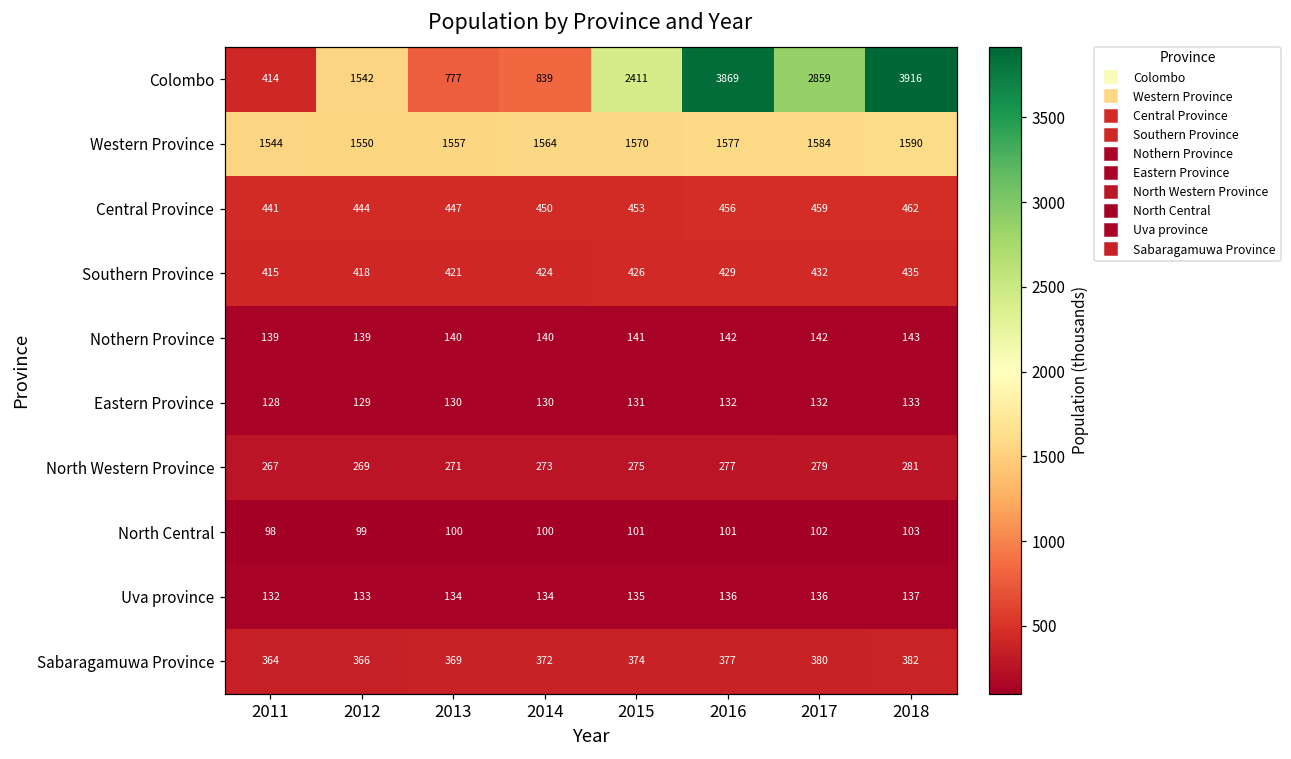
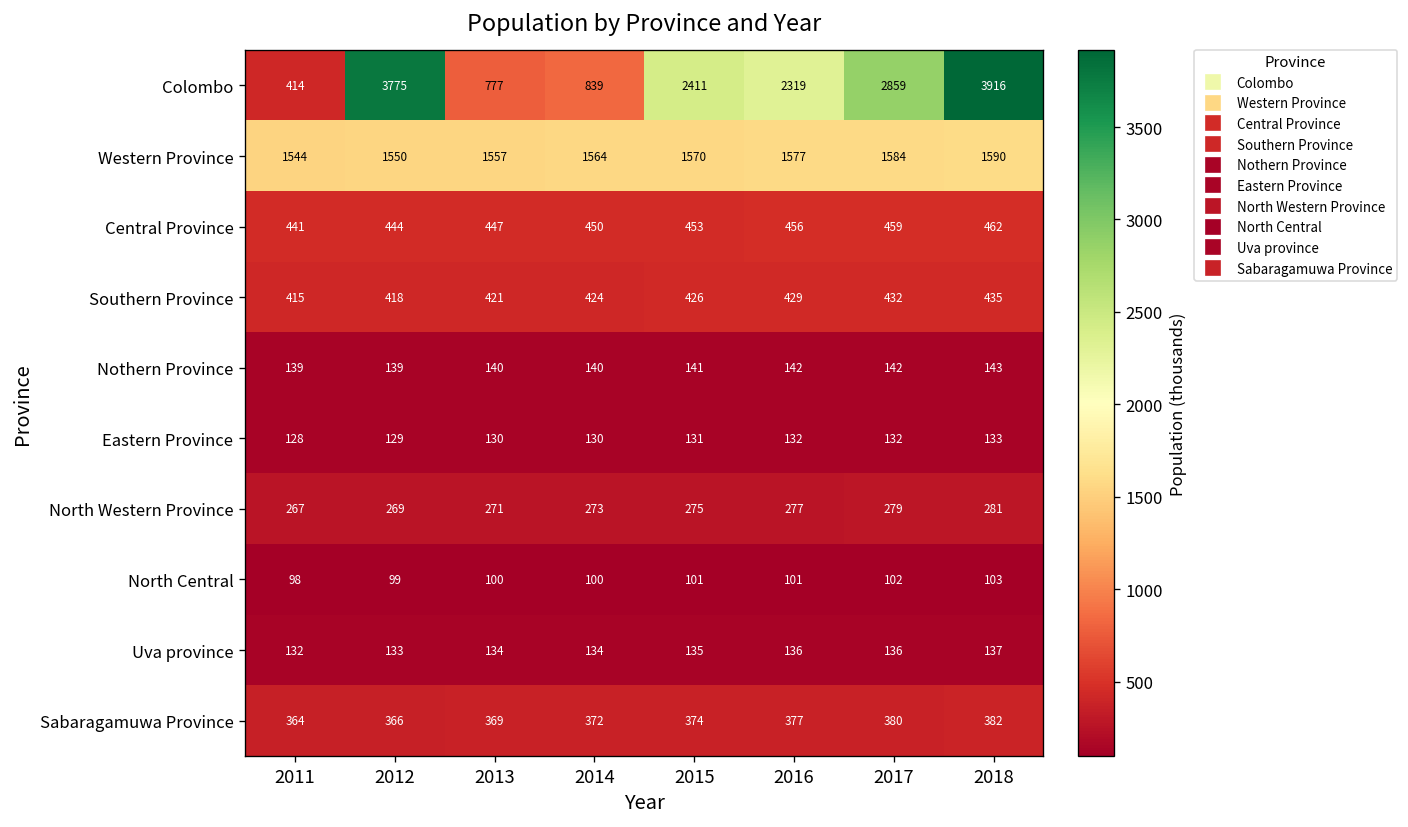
  {
    "Colombo": {
      "2011": 414,
-     "2012": 1542,
+     "2012": 3775,
      "2013": 777,
      "2014": 839,
      "2015": 2411,
-     "2016": 3869,
+     "2016": 2319,
      "2017": 2859,
      "2018": 3916
    },
    "Western Province": {
      "2011": 1544,
      "2012": 1550,
      "2013": 1557,
      "2014": 1564,
      "2015": 1570,
      "2016": 1577,
      "2017": 1584,
      "2018": 1590
    },
    "Central Province": {
      "2011": 441,
      "2012": 444,
      "2013": 447,
      "2014": 450,
      "2015": 453,
      "2016": 456,
      "2017": 459,
      "2018": 462
    },
    "Southern Province": {
      "2011": 415,
      "2012": 418,
      "2013": 421,
      "2014": 424,
      "2015": 426,
      "2016": 429,
      "2017": 432,
      "2018": 435
    },
    "Nothern Province": {
      "2011": 139,
      "2012": 139,
      "2013": 140,
      "2014": 140,
      "2015": 141,
      "2016": 142,
      "2017": 142,
      "2018": 143
    },
    "Eastern Province": {
      "2011": 128,
      "2012": 129,
      "2013": 130,
      "2014": 130,
      "2015": 131,
      "2016": 132,
      "2017": 132,
      "2018": 133
    },
    "North Western Province": {
      "2011": 267,
      "2012": 269,
      "2013": 271,
      "2014": 273,
      "2015": 275,
      "2016": 277,
      "2017": 279,
      "2018": 281
    },
    "North Central": {
      "2011": 98,
      "2012": 99,
      "2013": 100,
      "2014": 100,
      "2015": 101,
      "2016": 101,
      "2017": 102,
      "2018": 103
    },
    "Uva province": {
      "2011": 132,
      "2012": 133,
      "2013": 134,
      "2014": 134,
      "2015": 135,
      "2016": 136,
      "2017": 136,
      "2018": 137
    },
    "Sabaragamuwa Province": {
      "2011": 364,
      "2012": 366,
      "2013": 369,
      "2014": 372,
      "2015": 374,
      "2016": 377,
      "2017": 380,
      "2018": 382
    }
  }
